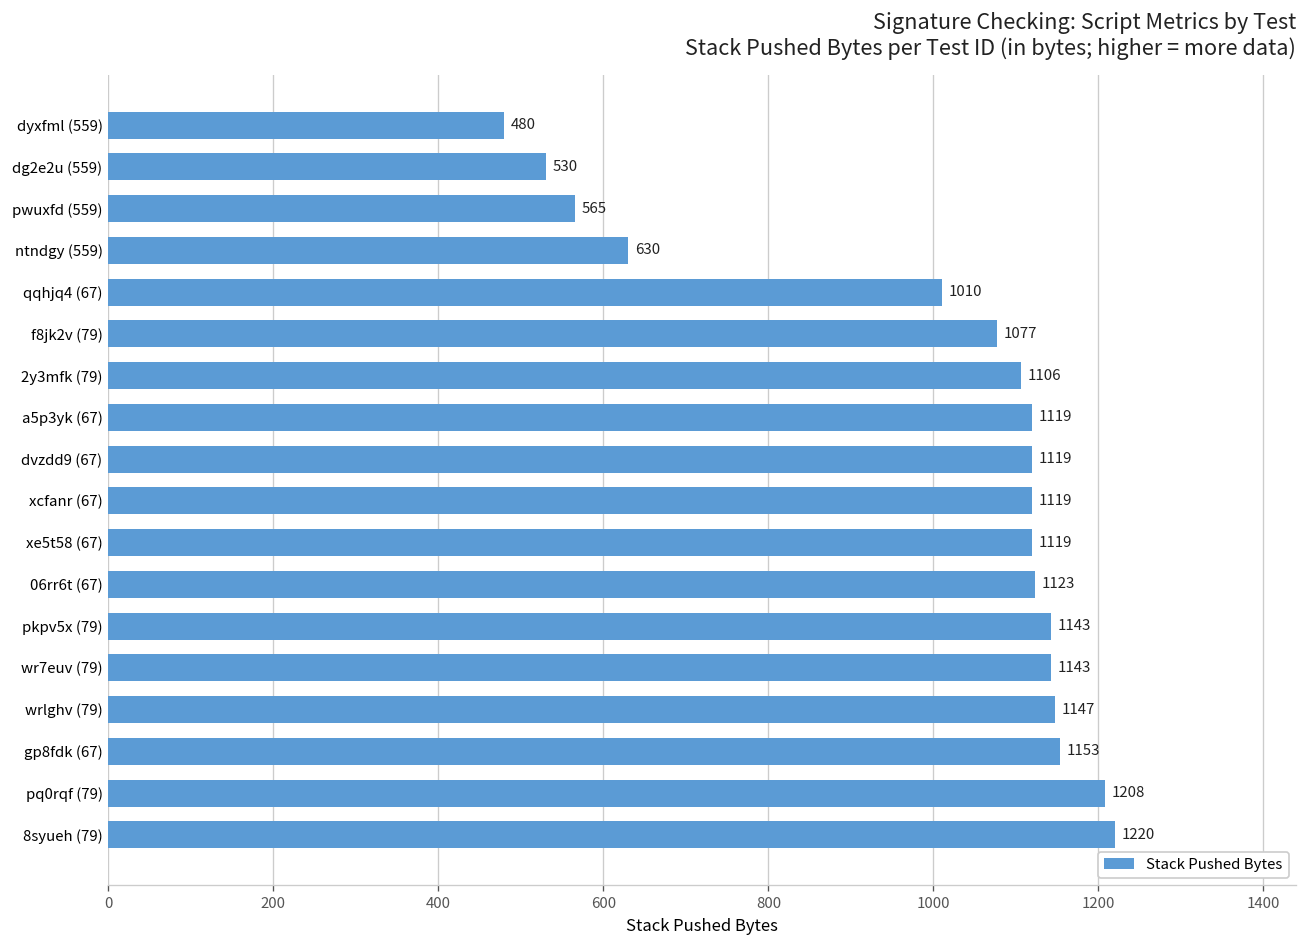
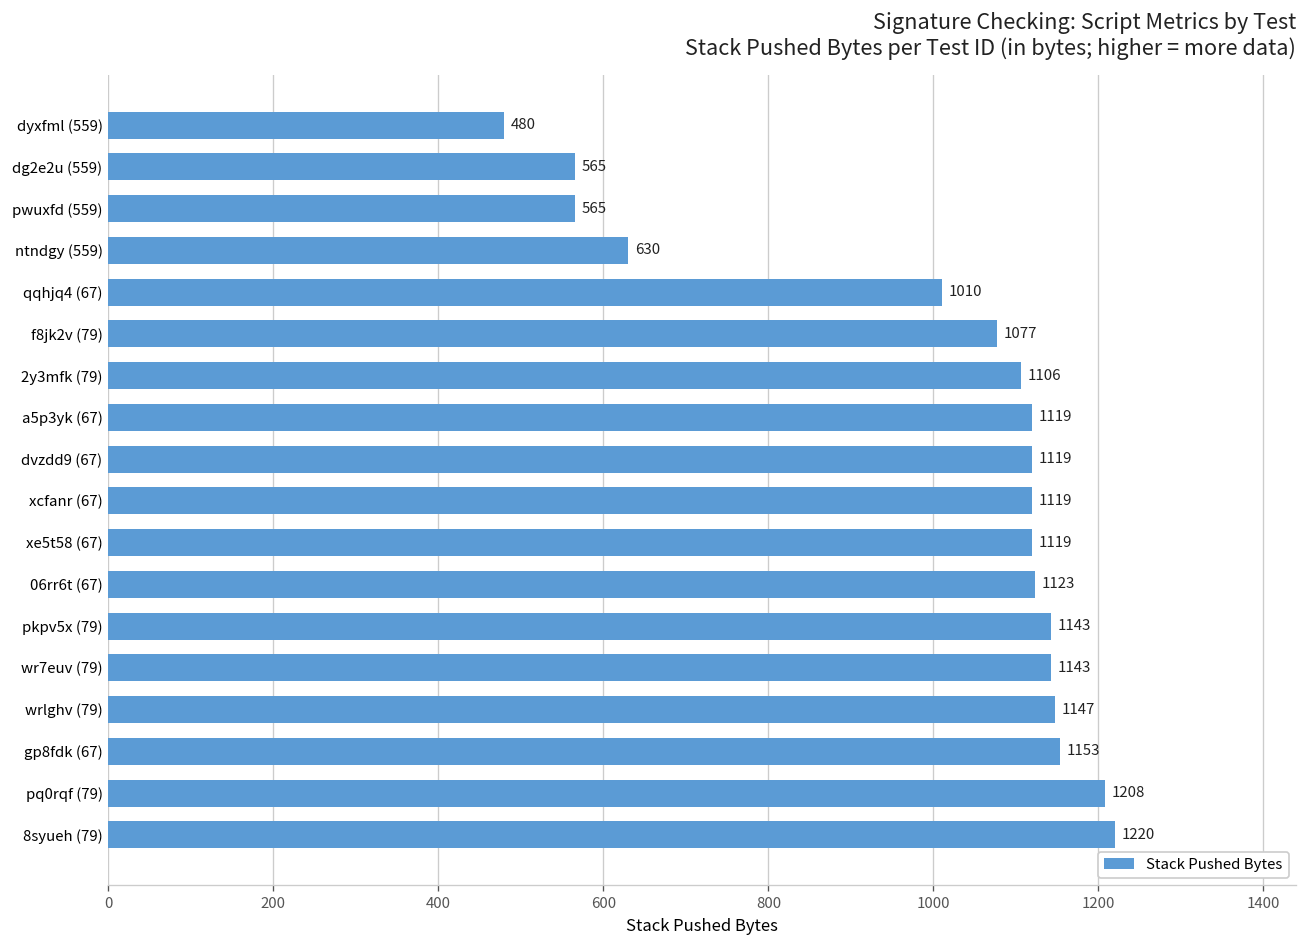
  {
    "dyxfml (559)": 480,
-   "dg2e2u (559)": 530,
+   "dg2e2u (559)": 565,
    "pwuxfd (559)": 565,
    "ntndgy (559)": 630,
    "qqhjq4 (67)": 1010,
    "f8jk2v (79)": 1077,
    "2y3mfk (79)": 1106,
    "a5p3yk (67)": 1119,
    "dvzdd9 (67)": 1119,
    "xcfanr (67)": 1119,
    "xe5t58 (67)": 1119,
    "06rr6t (67)": 1123,
    "pkpv5x (79)": 1143,
    "wr7euv (79)": 1143,
    "wrlghv (79)": 1147,
    "gp8fdk (67)": 1153,
    "pq0rqf (79)": 1208,
    "8syueh (79)": 1220
  }
